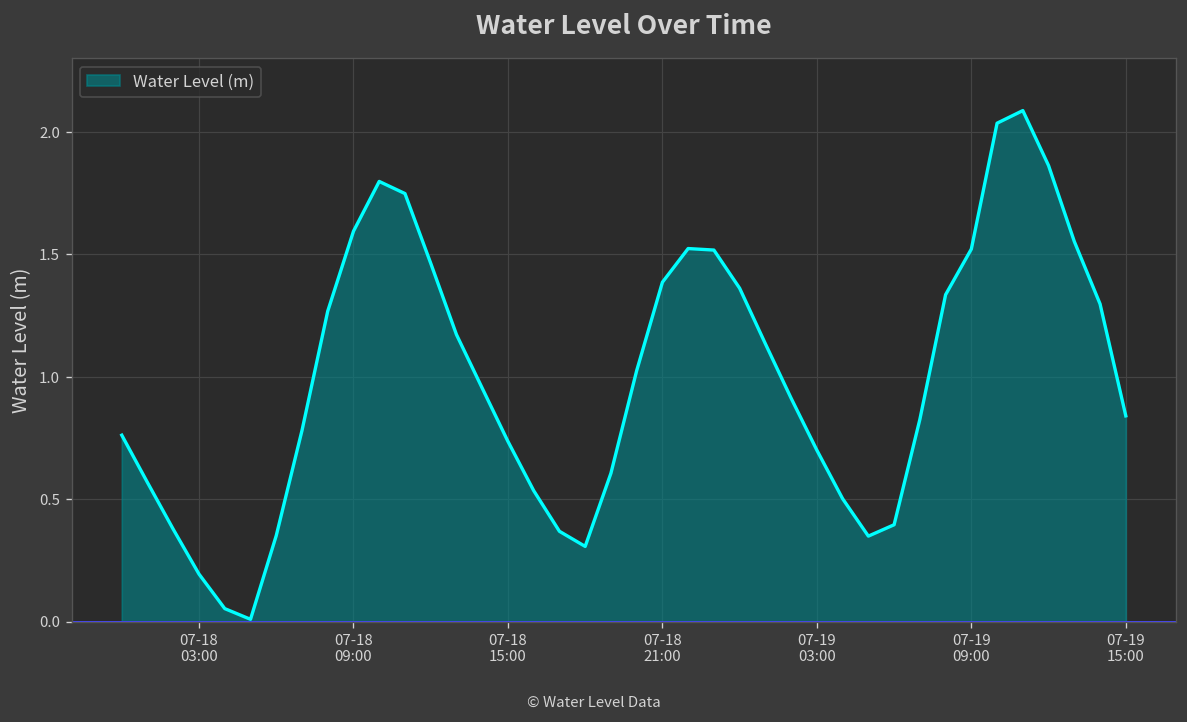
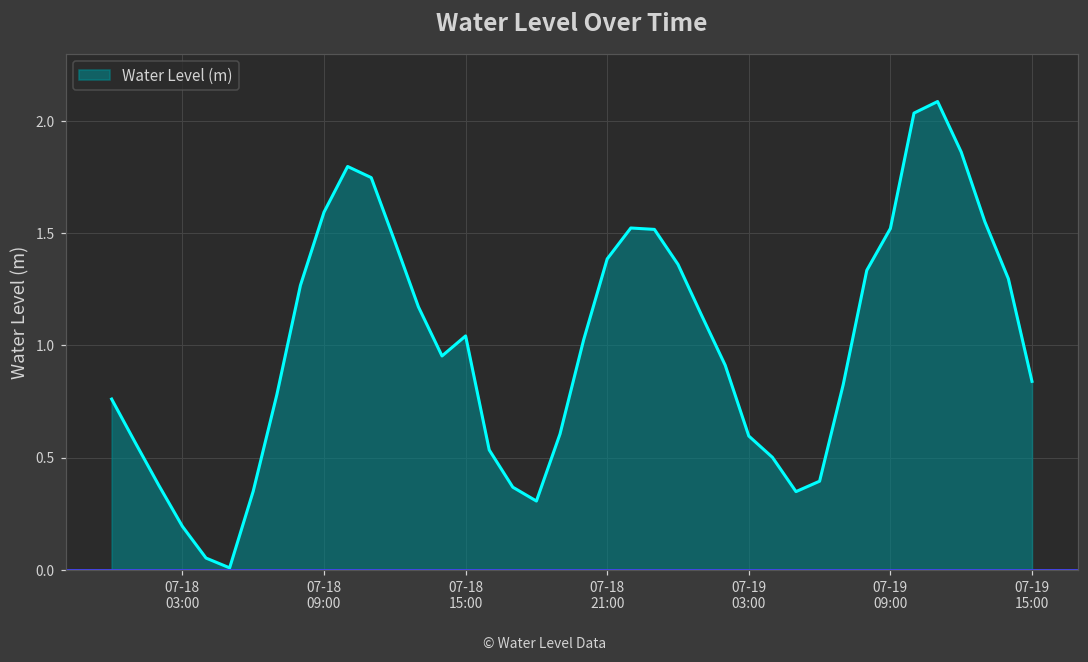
  {
    "07-18 03:00": 0.19,
    "07-18 09:00": 1.59,
-   "07-18 15:00": 0.74,
+   "07-18 15:00": 1.04,
    "07-18 21:00": 1.39,
-   "07-19 03:00": 0.70,
+   "07-19 03:00": 0.60,
    "07-19 09:00": 1.52,
    "07-19 15:00": 0.84
  }
